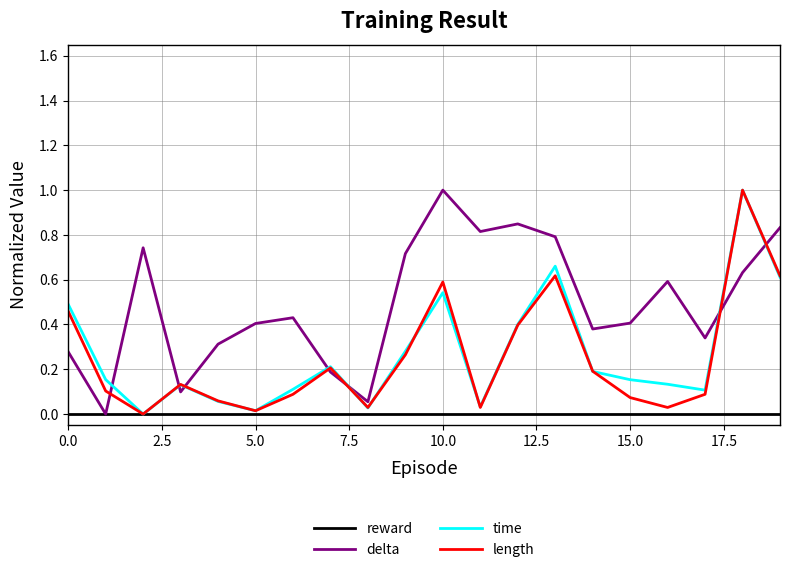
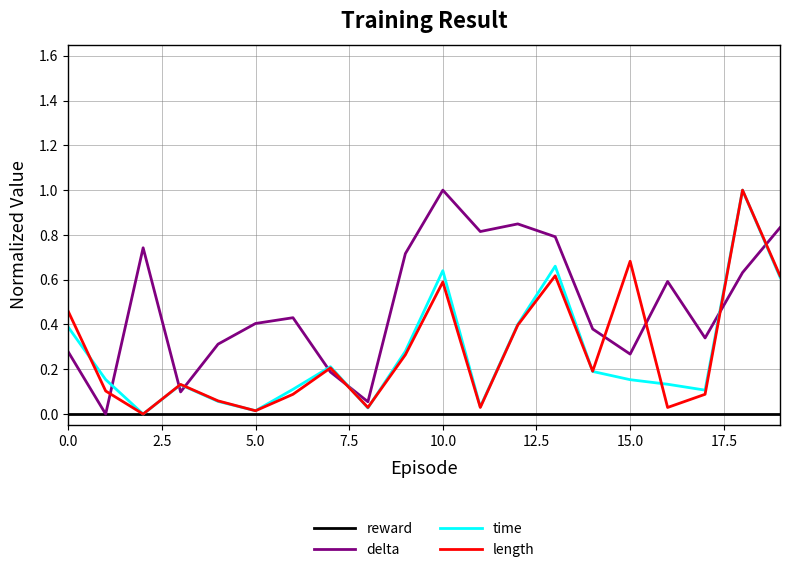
  {
    "reward": {
      "0.0": 0.00,
      "5.0": 0.00,
      "10.0": 0.00,
      "15.0": 0.00
    },
    "delta": {
      "0.0": 0.28,
      "5.0": 0.40,
      "10.0": 1.00,
-     "15.0": 0.41
+     "15.0": 0.27
    },
    "time": {
-     "0.0": 0.49,
-     "10.0": 0.54,
+     "0.0": 0.39,
+     "10.0": 0.64,
      "15.0": 0.15
    },
    "length": {
      "0.0": 0.46,
      "10.0": 0.59,
-     "15.0": 0.07
+     "15.0": 0.68
    }
  }
